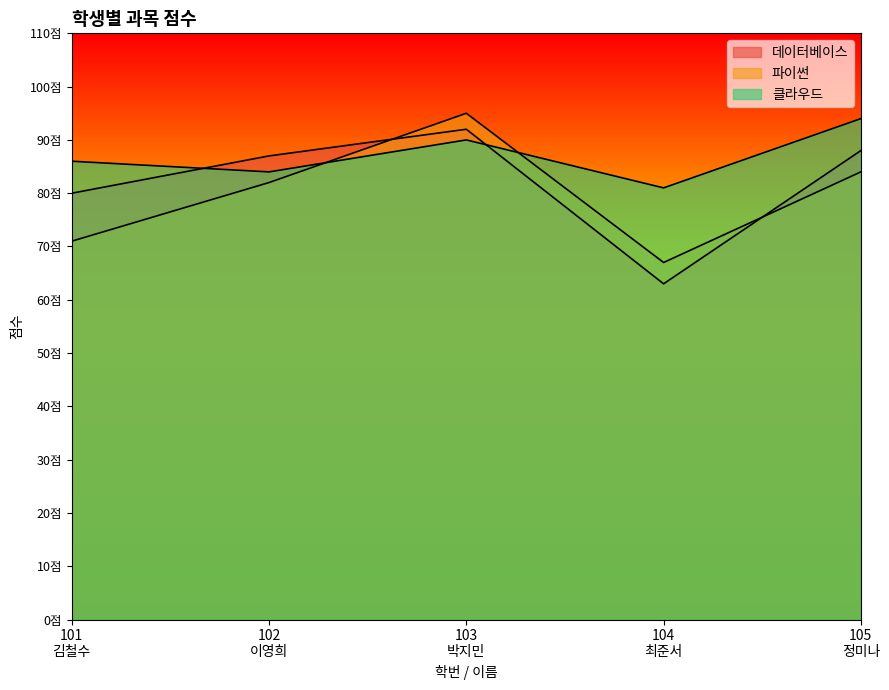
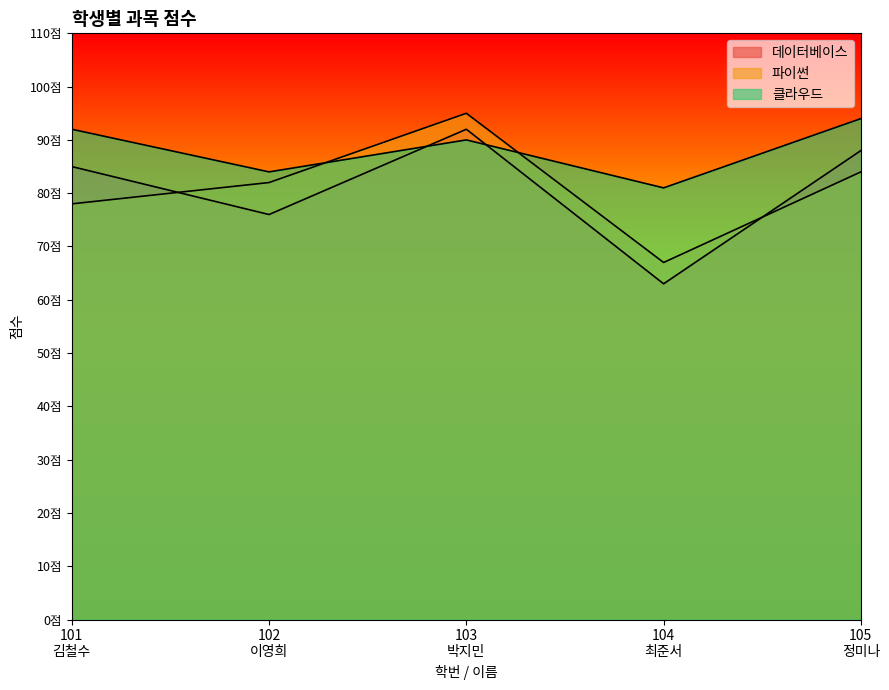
  {
    "데이터베이스": {
-     "101 김철수": "80점",
-     "102 이영희": "87점",
+     "101 김철수": "85점",
+     "102 이영희": "76점",
      "103 박지민": "92점",
      "104 최준서": "63점",
      "105 정미나": "88점"
    },
    "파이썬": {
-     "101 김철수": "71점",
+     "101 김철수": "78점",
      "102 이영희": "82점",
      "103 박지민": "95점",
      "104 최준서": "67점",
      "105 정미나": "84점"
    },
    "클라우드": {
-     "101 김철수": "86점",
+     "101 김철수": "92점",
      "102 이영희": "84점",
      "103 박지민": "90점",
      "104 최준서": "81점",
      "105 정미나": "94점"
    }
  }
